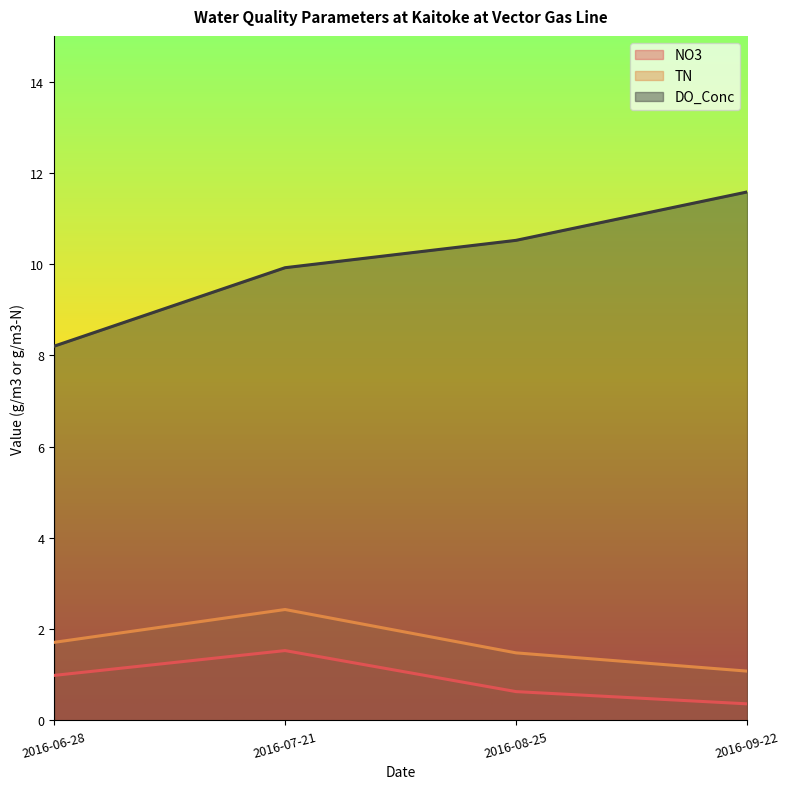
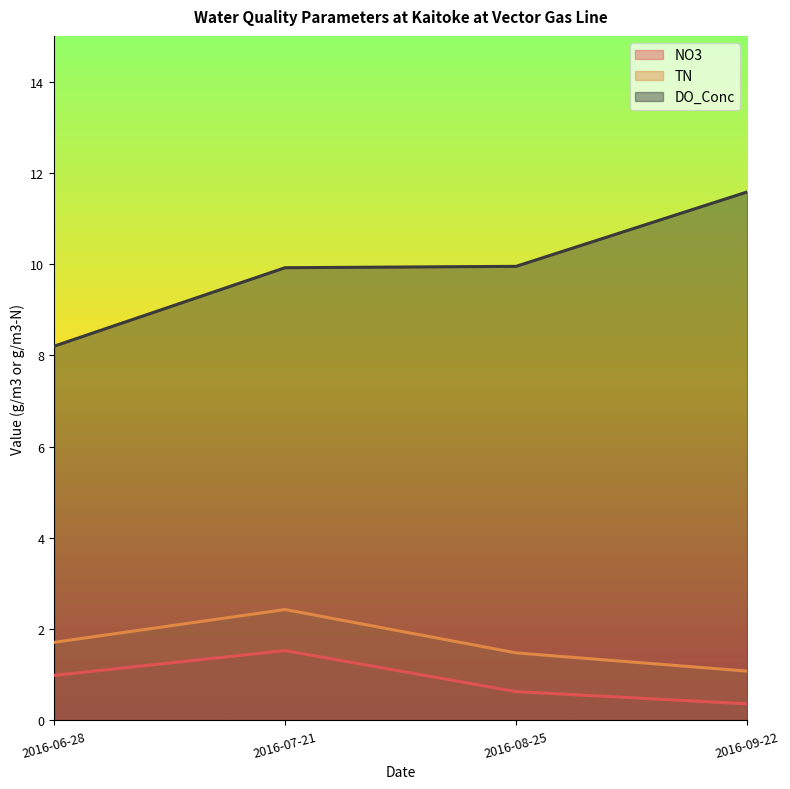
  {
    "DO_Conc": {
      "2016-06-28": 8.2,
      "2016-07-21": 9.9,
-     "2016-08-25": 10.5,
+     "2016-08-25": 10.0,
      "2016-09-22": 11.6
    }
  }
